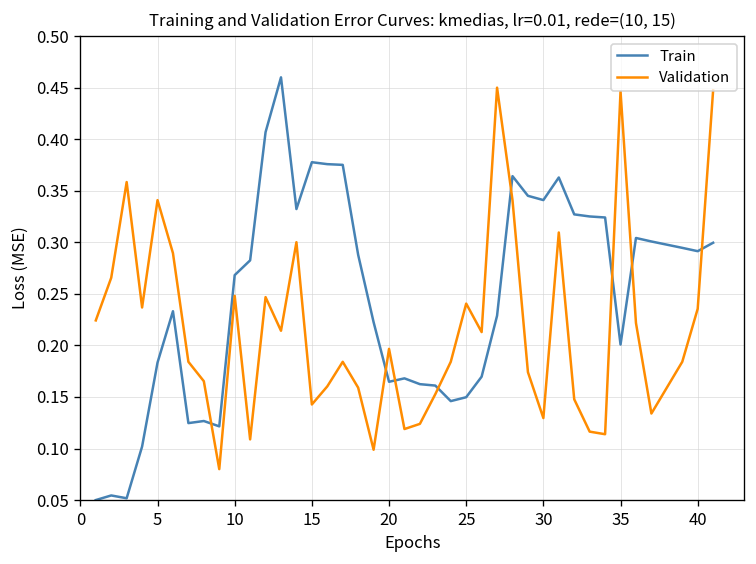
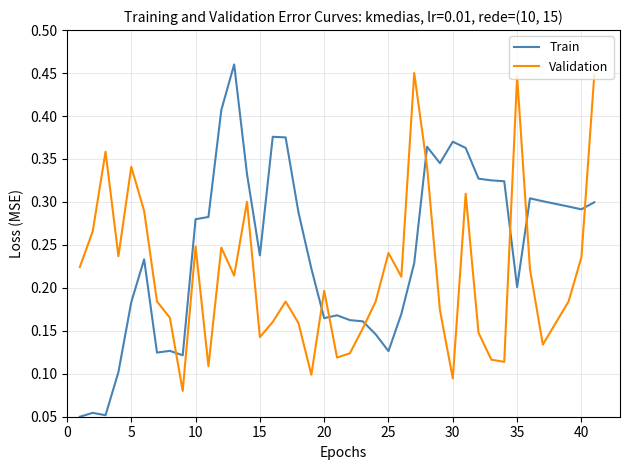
  {
    "Train": {
      "5": 0.18,
-     "10": 0.27,
-     "15": 0.38,
+     "10": 0.28,
+     "15": 0.24,
      "20": 0.16,
-     "25": 0.15,
-     "30": 0.34,
+     "25": 0.13,
+     "30": 0.37,
      "35": 0.20,
      "40": 0.29
    },
    "Validation": {
      "5": 0.34,
      "10": 0.25,
      "15": 0.14,
      "20": 0.20,
      "25": 0.24,
-     "30": 0.13,
+     "30": 0.09,
      "40": 0.24
    }
  }
